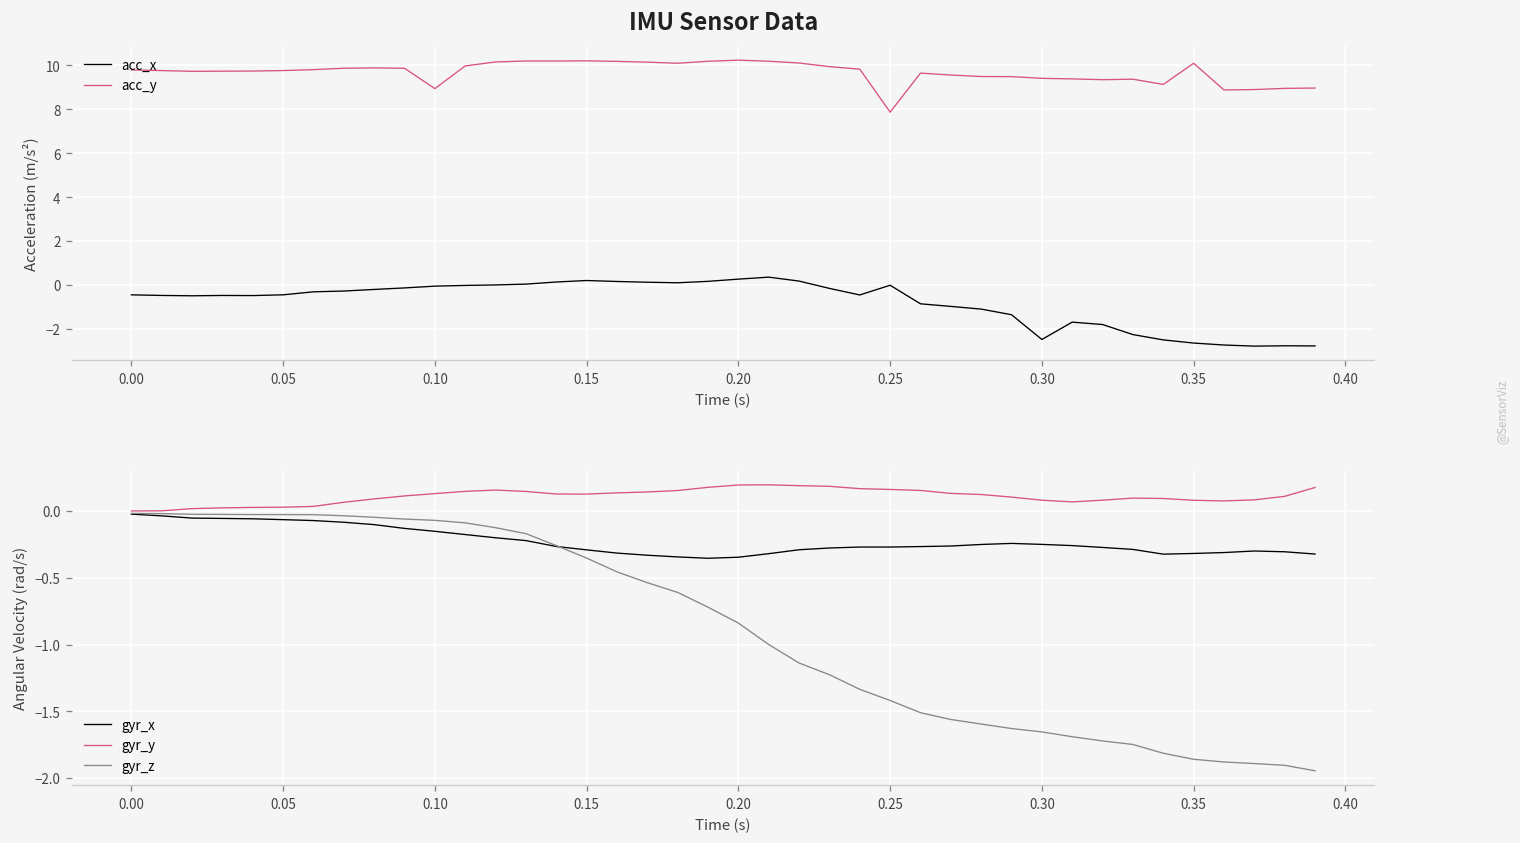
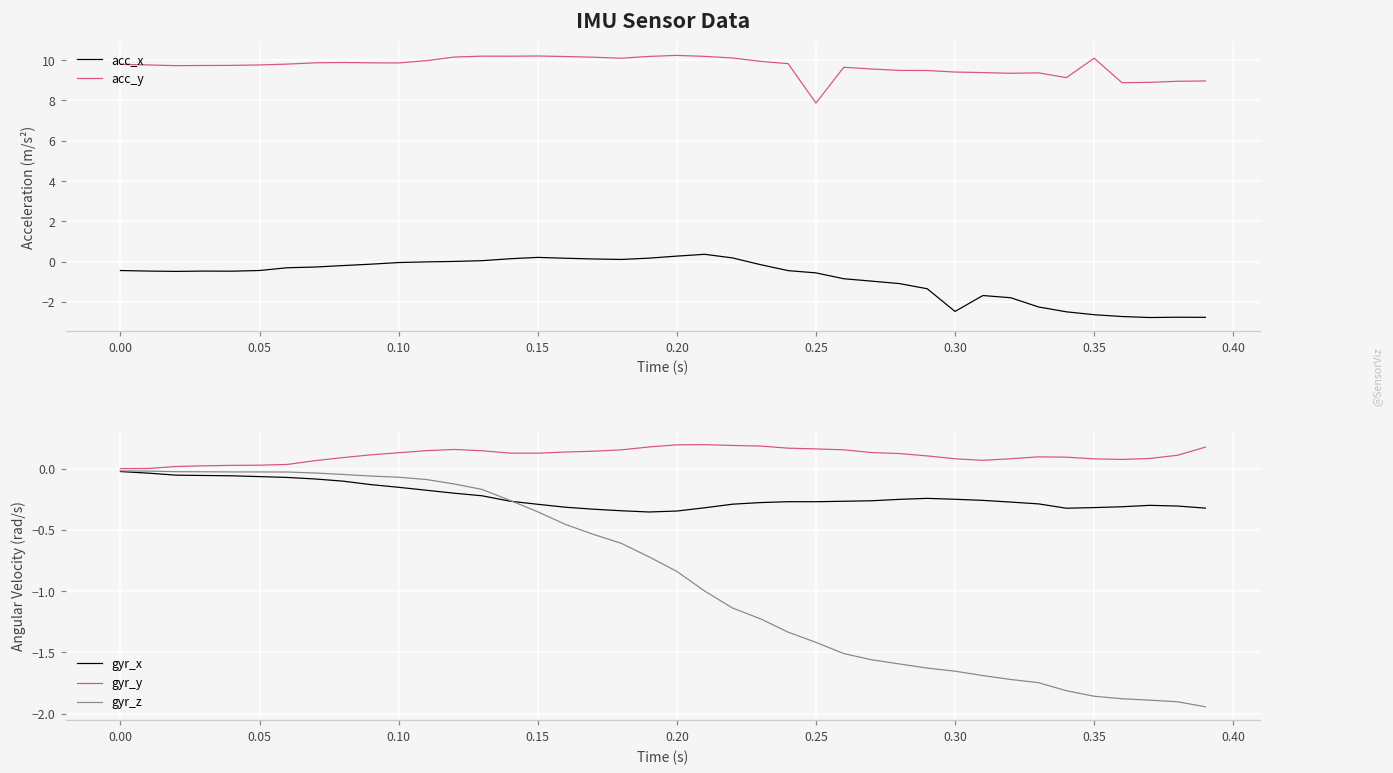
  {
    "IMU Sensor Data": {
      "acc_x": {
        "0.00": -0.4,
        "0.05": -0.4,
        "0.10": 0.0,
        "0.15": 0.2,
        "0.20": 0.3,
-       "0.25": 0.0,
+       "0.25": -0.6,
        "0.30": -2.5,
        "0.35": -2.6
      },
      "acc_y": {
        "0.00": 9.8,
        "0.05": 9.8,
-       "0.10": 8.9,
+       "0.10": 9.9,
        "0.15": 10.2,
        "0.20": 10.2,
        "0.25": 7.9,
        "0.30": 9.4,
        "0.35": 10.1
      }
    }
  }
